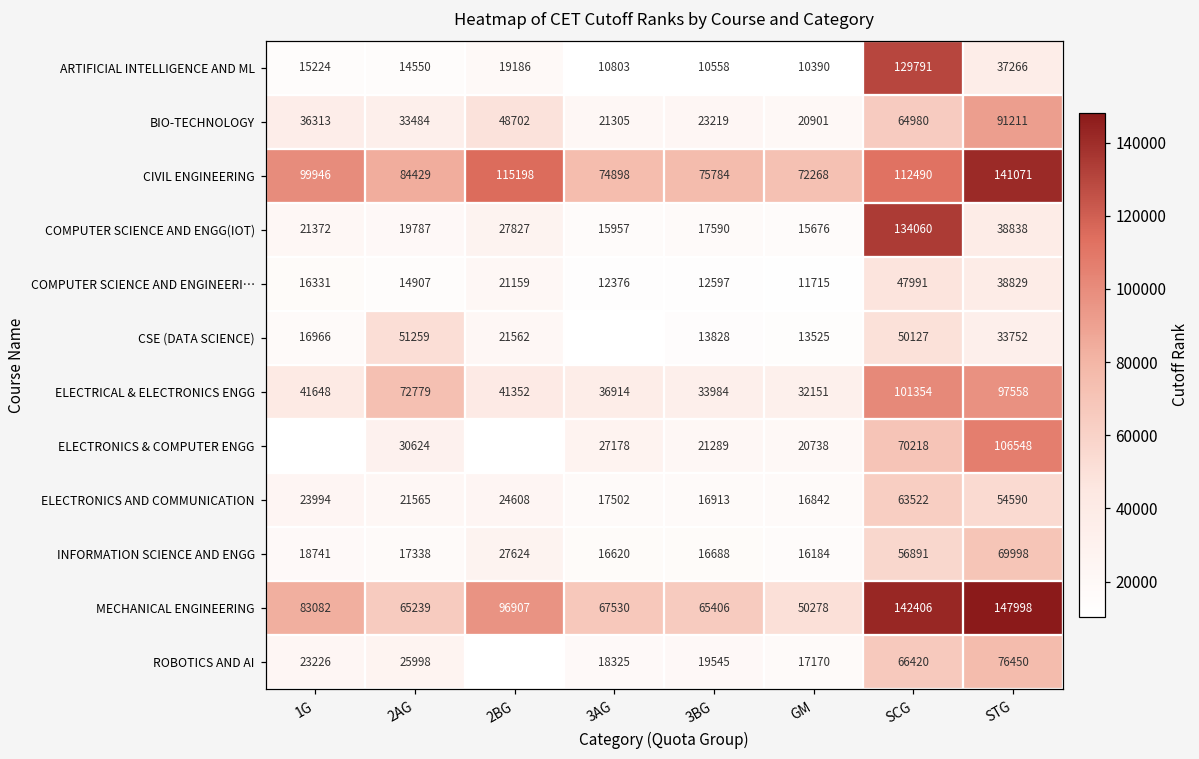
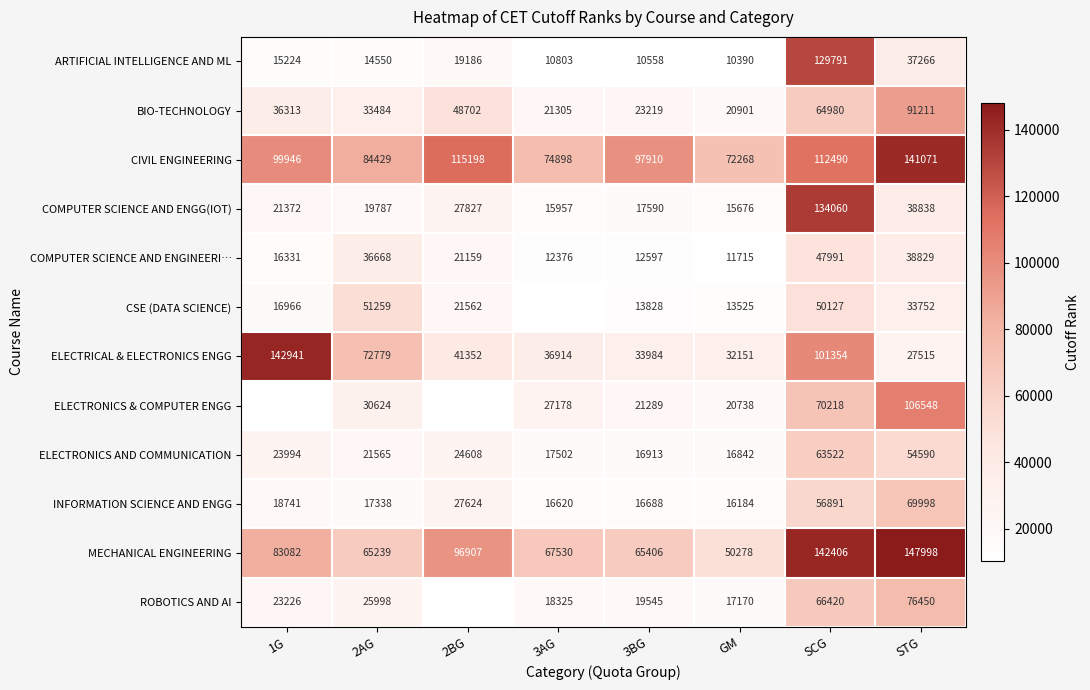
  {
    "ARTIFICIAL INTELLIGENCE AND ML": {
      "1G": 15224,
      "2AG": 14550,
      "2BG": 19186,
      "3AG": 10803,
      "3BG": 10558,
      "GM": 10390,
      "SCG": 129791,
      "STG": 37266
    },
    "BIO-TECHNOLOGY": {
      "1G": 36313,
      "2AG": 33484,
      "2BG": 48702,
      "3AG": 21305,
      "3BG": 23219,
      "GM": 20901,
      "SCG": 64980,
      "STG": 91211
    },
    "CIVIL ENGINEERING": {
      "1G": 99946,
      "2AG": 84429,
      "2BG": 115198,
      "3AG": 74898,
-     "3BG": 75784,
+     "3BG": 97910,
      "GM": 72268,
      "SCG": 112490,
      "STG": 141071
    },
    "COMPUTER SCIENCE AND ENGG(IOT)": {
      "1G": 21372,
      "2AG": 19787,
      "2BG": 27827,
      "3AG": 15957,
      "3BG": 17590,
      "GM": 15676,
      "SCG": 134060,
      "STG": 38838
    },
    "COMPUTER SCIENCE AND ENGINEERI…": {
      "1G": 16331,
-     "2AG": 14907,
+     "2AG": 36668,
      "2BG": 21159,
      "3AG": 12376,
      "3BG": 12597,
      "GM": 11715,
      "SCG": 47991,
      "STG": 38829
    },
    "CSE (DATA SCIENCE)": {
      "1G": 16966,
      "2AG": 51259,
      "2BG": 21562,
      "3BG": 13828,
      "GM": 13525,
      "SCG": 50127,
      "STG": 33752
    },
    "ELECTRICAL & ELECTRONICS ENGG": {
-     "1G": 41648,
+     "1G": 142941,
      "2AG": 72779,
      "2BG": 41352,
      "3AG": 36914,
      "3BG": 33984,
      "GM": 32151,
      "SCG": 101354,
-     "STG": 97558
+     "STG": 27515
    },
    "ELECTRONICS & COMPUTER ENGG": {
      "2AG": 30624,
      "3AG": 27178,
      "3BG": 21289,
      "GM": 20738,
      "SCG": 70218,
      "STG": 106548
    },
    "ELECTRONICS AND COMMUNICATION": {
      "1G": 23994,
      "2AG": 21565,
      "2BG": 24608,
      "3AG": 17502,
      "3BG": 16913,
      "GM": 16842,
      "SCG": 63522,
      "STG": 54590
    },
    "INFORMATION SCIENCE AND ENGG": {
      "1G": 18741,
      "2AG": 17338,
      "2BG": 27624,
      "3AG": 16620,
      "3BG": 16688,
      "GM": 16184,
      "SCG": 56891,
      "STG": 69998
    },
    "MECHANICAL ENGINEERING": {
      "1G": 83082,
      "2AG": 65239,
      "2BG": 96907,
      "3AG": 67530,
      "3BG": 65406,
      "GM": 50278,
      "SCG": 142406,
      "STG": 147998
    },
    "ROBOTICS AND AI": {
      "1G": 23226,
      "2AG": 25998,
      "3AG": 18325,
      "3BG": 19545,
      "GM": 17170,
      "SCG": 66420,
      "STG": 76450
    }
  }
